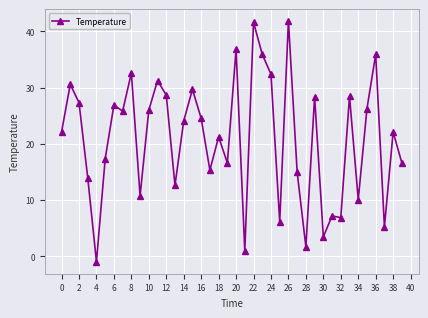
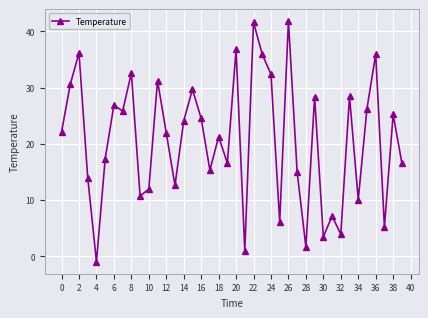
  {
    "0": 22,
-   "2": 27,
+   "2": 36,
    "4": -1,
    "6": 27,
    "8": 33,
-   "10": 26,
-   "12": 29,
+   "10": 12,
+   "12": 22,
    "14": 24,
    "16": 25,
    "18": 21,
    "20": 37,
    "22": 42,
    "24": 32,
    "26": 42,
    "28": 2,
    "30": 3,
-   "32": 7,
+   "32": 4,
    "34": 10,
    "36": 36,
-   "38": 22
+   "38": 25
  }
